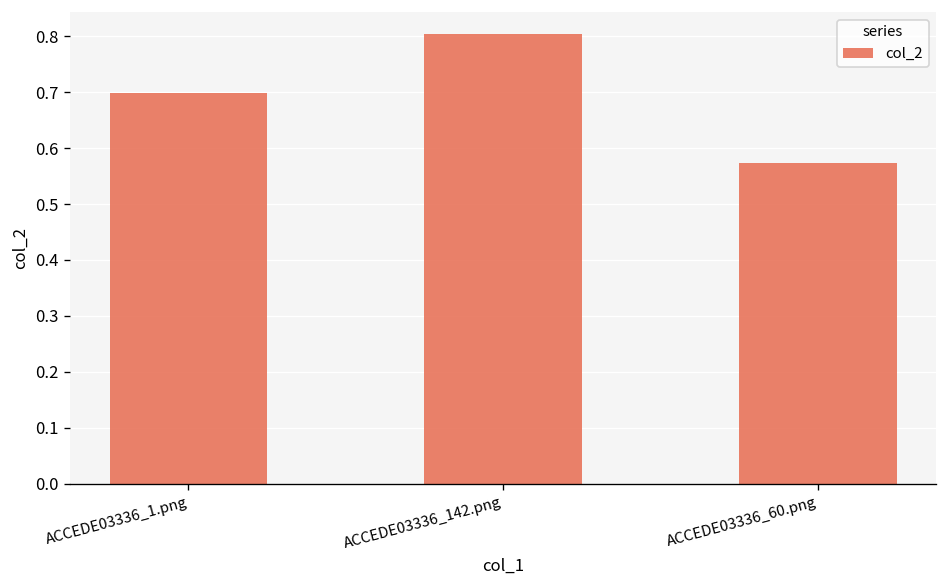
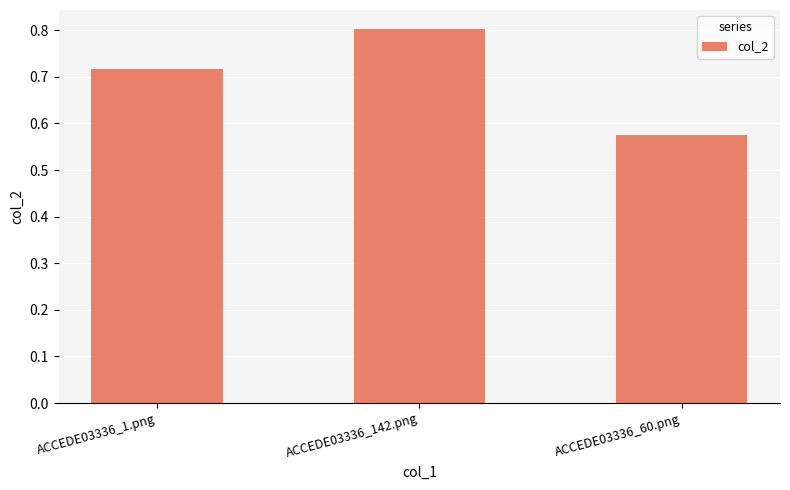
  {
-   "ACCEDE03336_1.png": 0.70,
+   "ACCEDE03336_1.png": 0.72,
    "ACCEDE03336_142.png": 0.80,
    "ACCEDE03336_60.png": 0.57
  }
